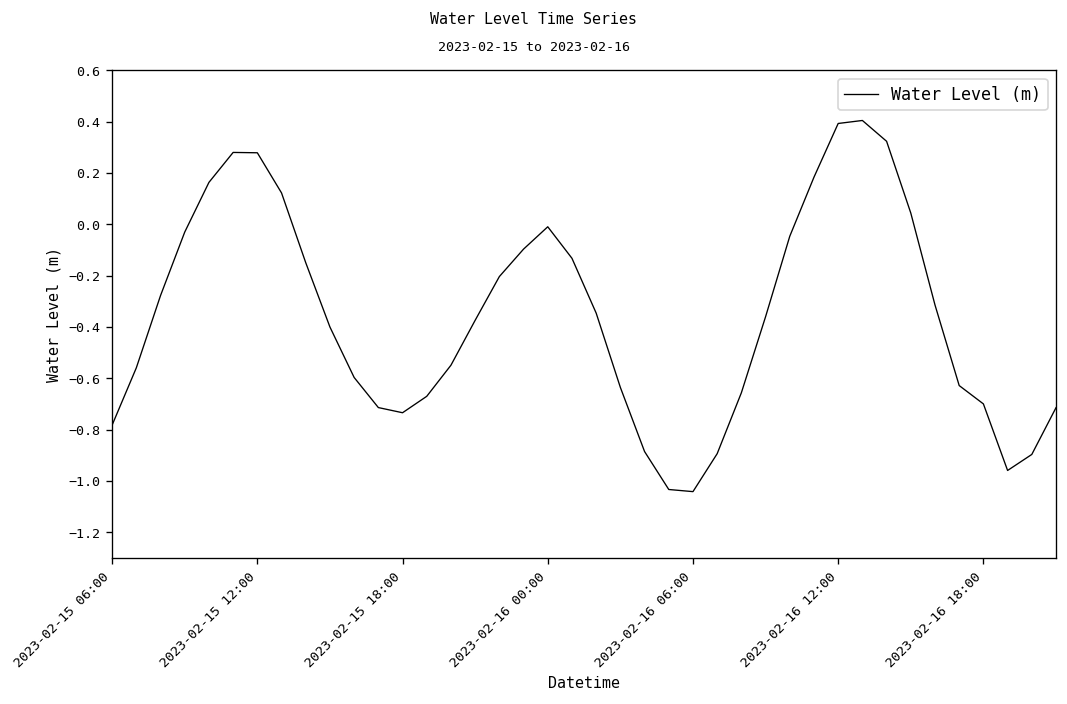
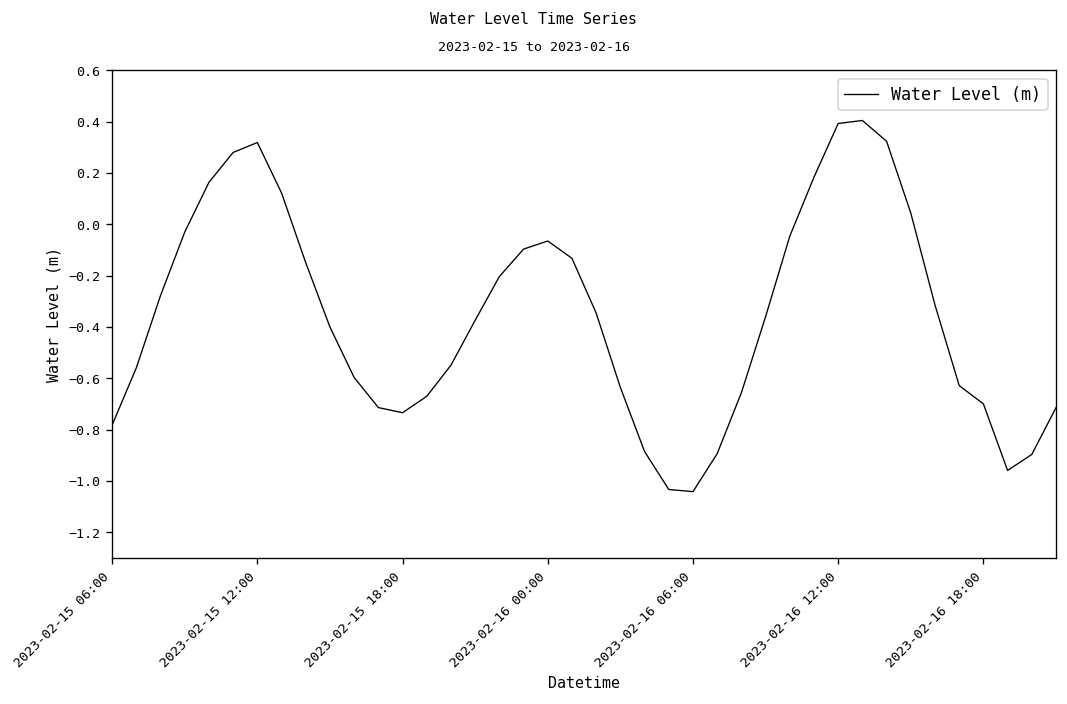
  {
    "2023-02-15 06:00": -0.78,
-   "2023-02-15 12:00": 0.28,
+   "2023-02-15 12:00": 0.32,
    "2023-02-15 18:00": -0.73,
-   "2023-02-16 00:00": -0.01,
+   "2023-02-16 00:00": -0.06,
    "2023-02-16 06:00": -1.04,
    "2023-02-16 12:00": 0.39,
    "2023-02-16 18:00": -0.70
  }
